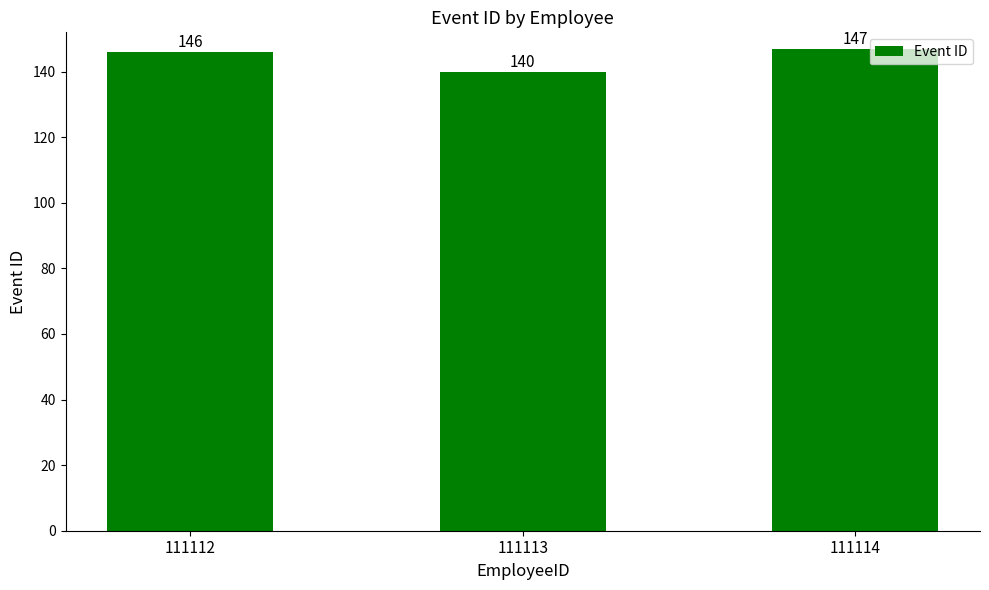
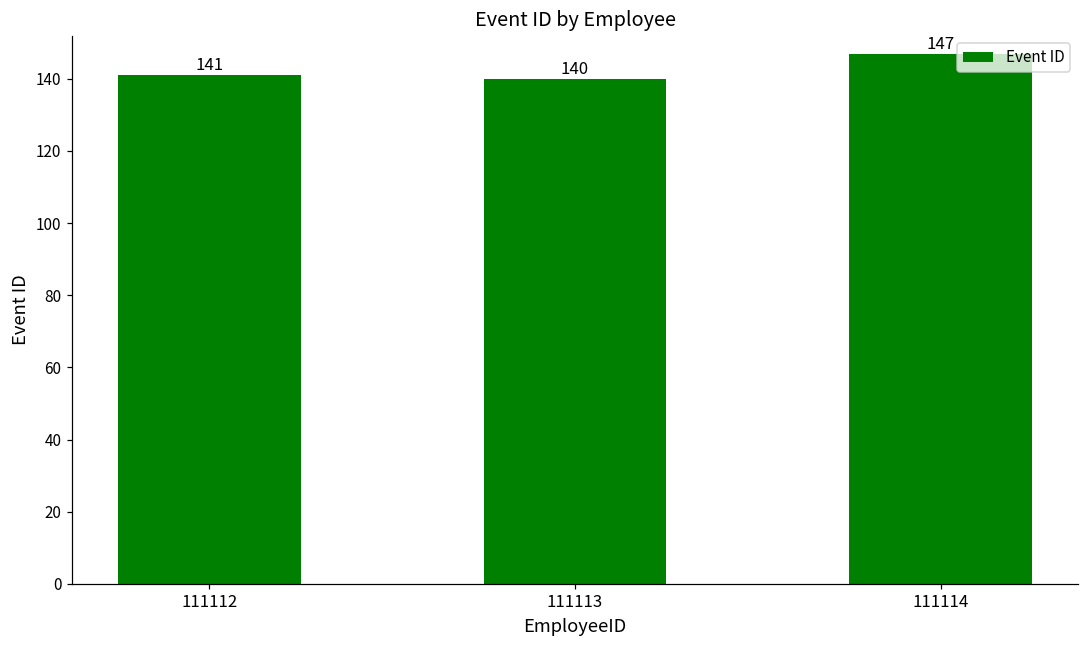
  {
-   "111112": 146,
+   "111112": 141,
    "111113": 140,
    "111114": 147
  }
